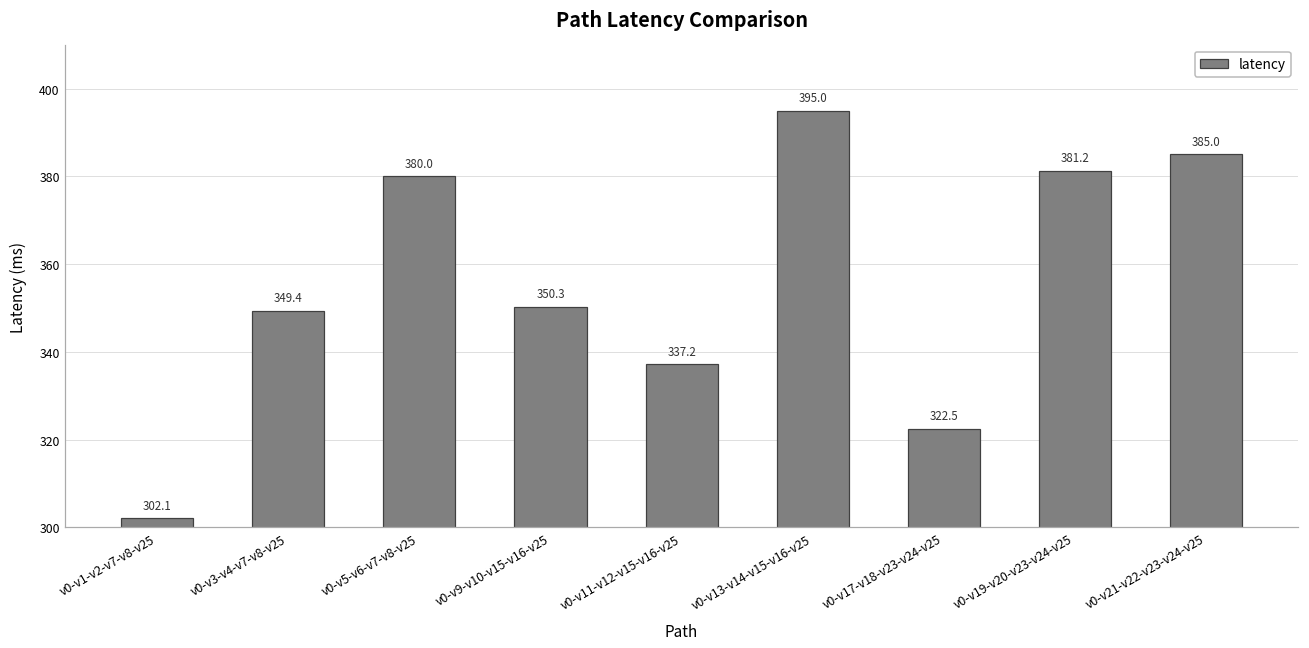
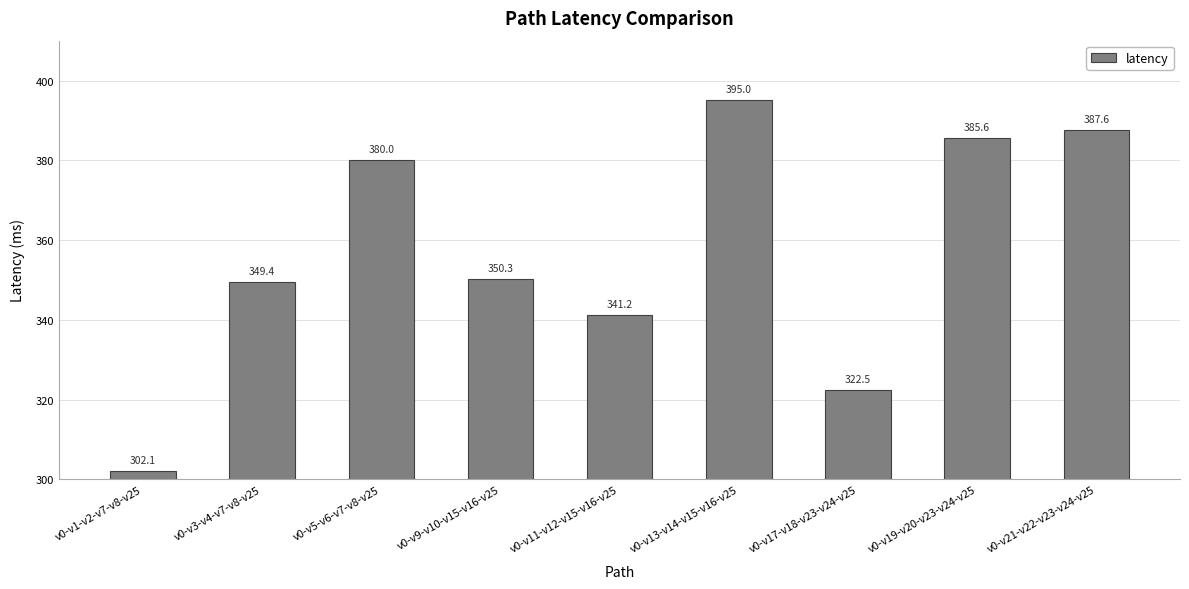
  {
    "v0-v1-v2-v7-v8-v25": 302.1,
    "v0-v3-v4-v7-v8-v25": 349.4,
    "v0-v5-v6-v7-v8-v25": 380.0,
    "v0-v9-v10-v15-v16-v25": 350.3,
-   "v0-v11-v12-v15-v16-v25": 337.2,
+   "v0-v11-v12-v15-v16-v25": 341.2,
    "v0-v13-v14-v15-v16-v25": 395.0,
    "v0-v17-v18-v23-v24-v25": 322.5,
-   "v0-v19-v20-v23-v24-v25": 381.2,
-   "v0-v21-v22-v23-v24-v25": 385.0
+   "v0-v19-v20-v23-v24-v25": 385.6,
+   "v0-v21-v22-v23-v24-v25": 387.6
  }
